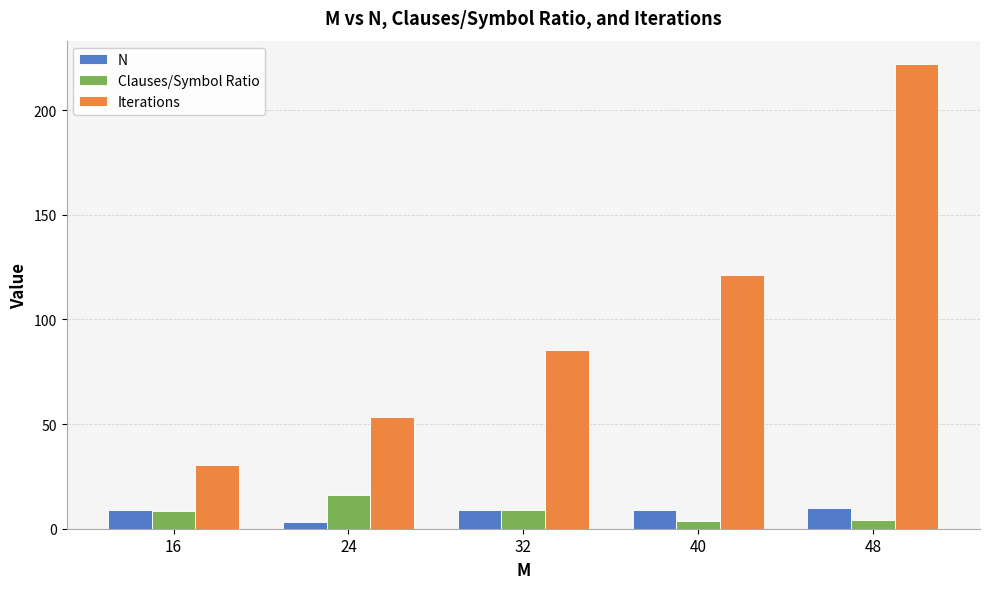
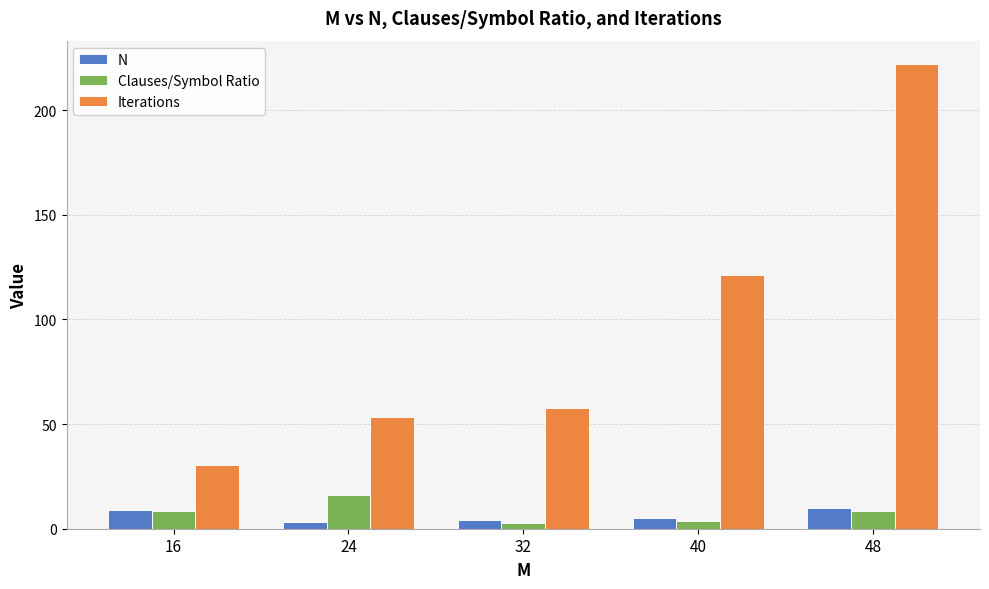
  {
    "N": {
      "16": 9,
      "24": 3,
-     "32": 9,
-     "40": 9,
+     "32": 4,
+     "40": 5,
      "48": 10
    },
    "Clauses/Symbol Ratio": {
      "16": 8,
      "24": 16,
-     "32": 9,
+     "32": 3,
      "40": 4,
-     "48": 4
+     "48": 8
    },
    "Iterations": {
      "16": 31,
      "24": 53,
-     "32": 85,
+     "32": 58,
      "40": 121,
      "48": 222
    }
  }
